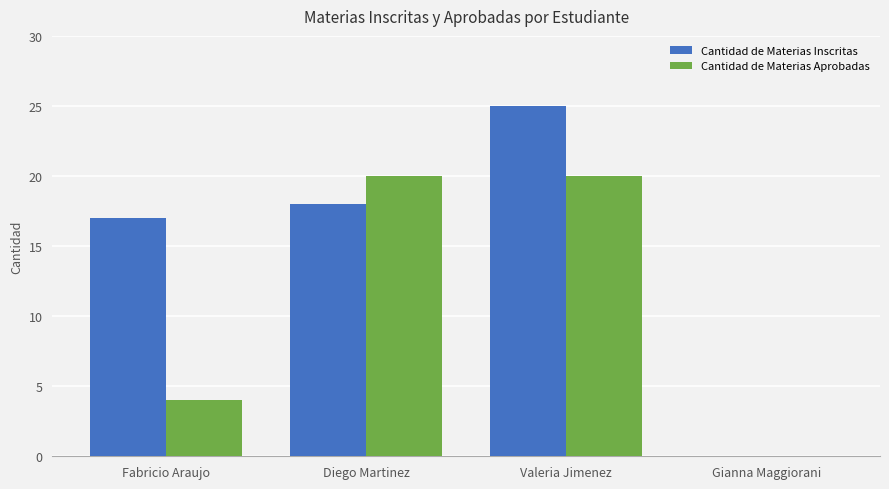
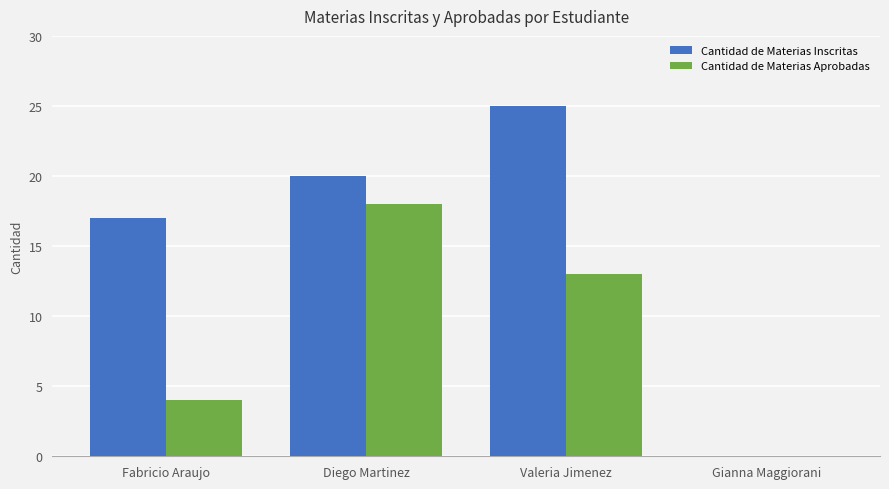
  {
    "Cantidad de Materias Inscritas": {
      "Fabricio Araujo": 17,
-     "Diego Martinez": 18,
+     "Diego Martinez": 20,
      "Valeria Jimenez": 25,
      "Gianna Maggiorani": 0
    },
    "Cantidad de Materias Aprobadas": {
      "Fabricio Araujo": 4,
-     "Diego Martinez": 20,
-     "Valeria Jimenez": 20,
+     "Diego Martinez": 18,
+     "Valeria Jimenez": 13,
      "Gianna Maggiorani": 0
    }
  }
